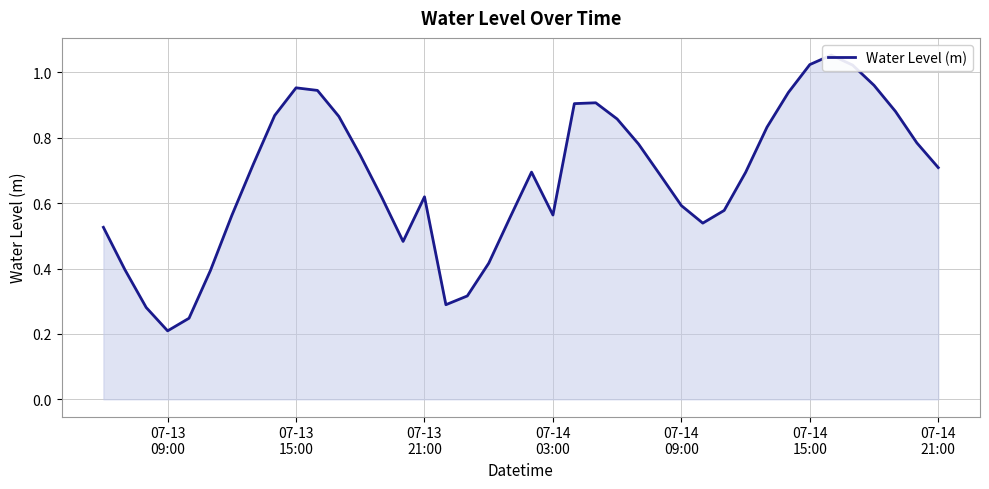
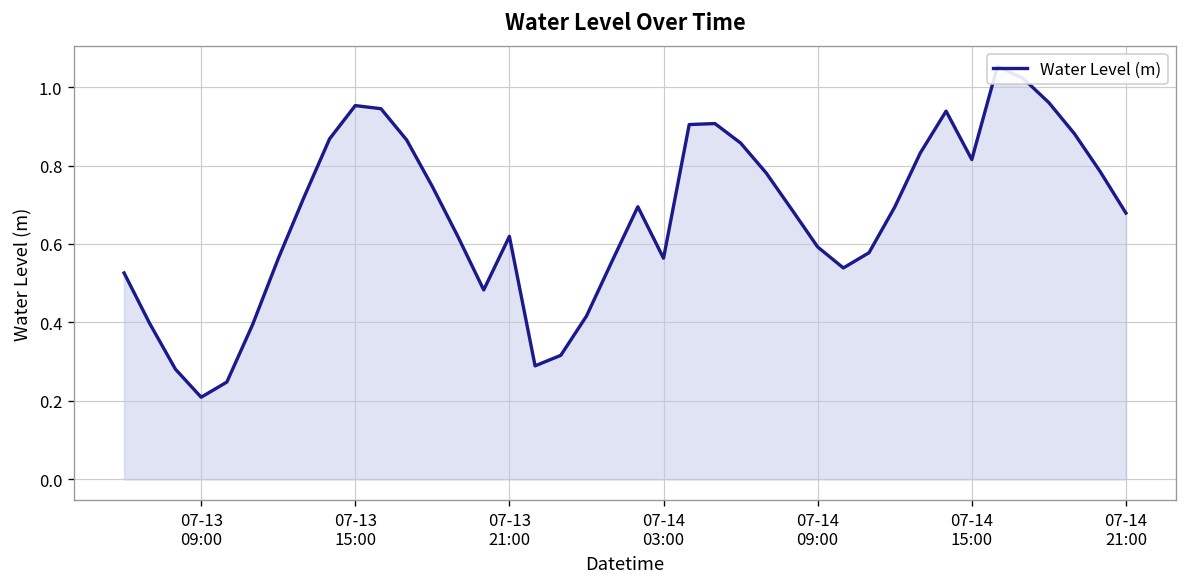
  {
    "07-13 09:00": 0.21,
    "07-13 15:00": 0.95,
    "07-13 21:00": 0.62,
    "07-14 03:00": 0.56,
    "07-14 09:00": 0.59,
-   "07-14 15:00": 1.02,
-   "07-14 21:00": 0.71
+   "07-14 15:00": 0.82,
+   "07-14 21:00": 0.68
  }
